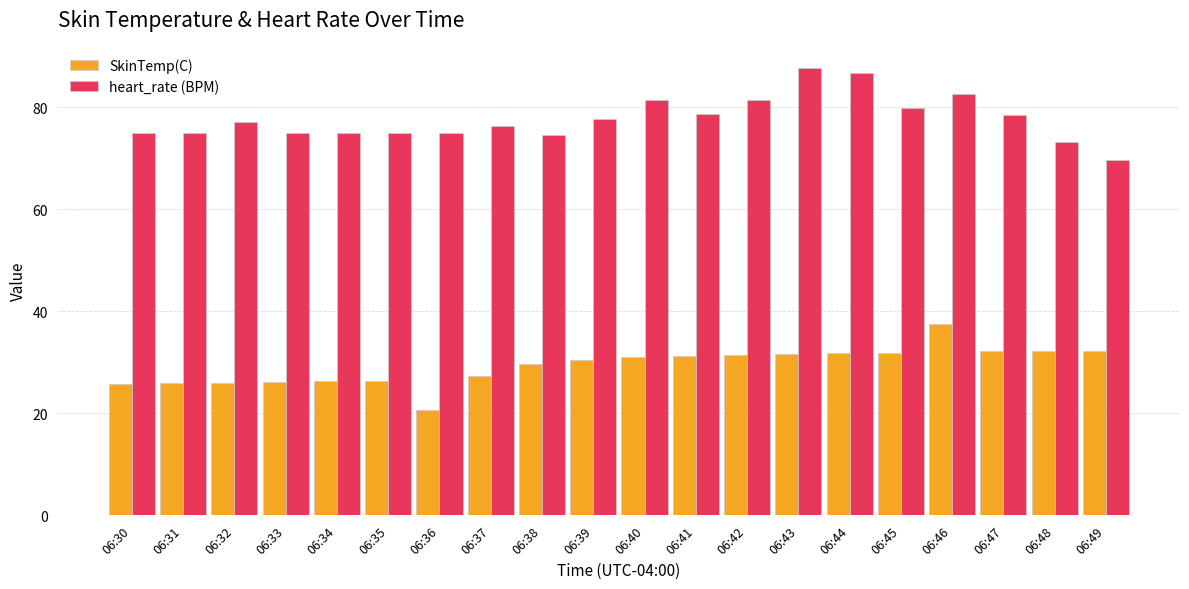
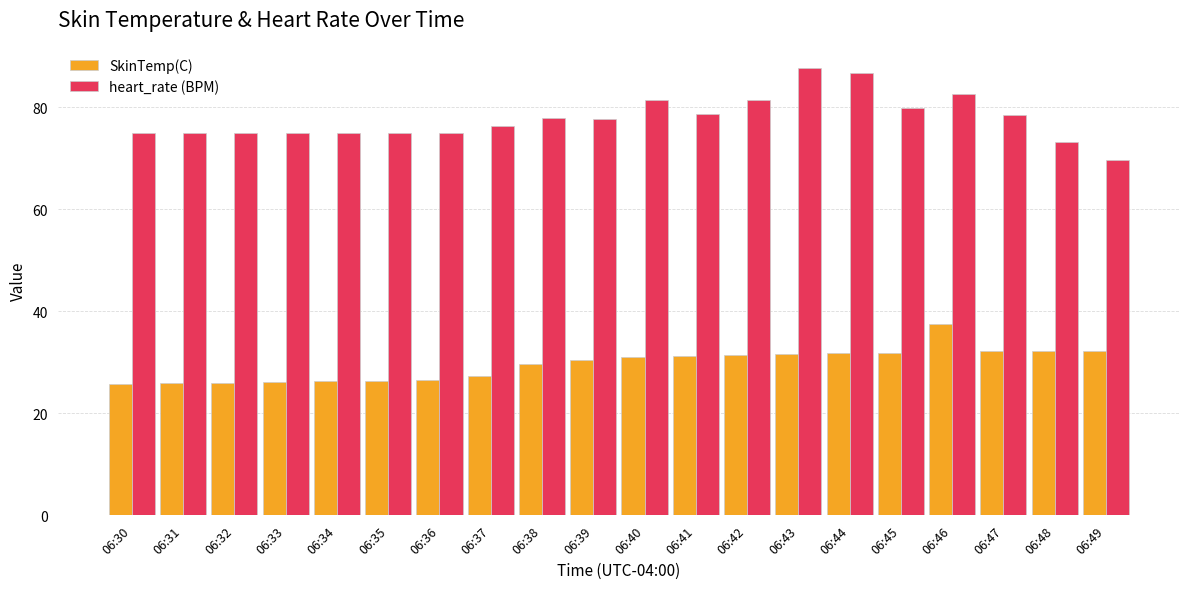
  {
    "SkinTemp(C)": {
      "06:30": 26,
      "06:31": 26,
      "06:32": 26,
      "06:33": 26,
      "06:34": 26,
      "06:35": 26,
-     "06:36": 21,
+     "06:36": 26,
      "06:37": 27,
      "06:38": 30,
      "06:39": 31,
      "06:40": 31,
      "06:41": 31,
      "06:42": 31,
      "06:43": 32,
      "06:44": 32,
      "06:45": 32,
      "06:46": 38,
      "06:47": 32,
      "06:48": 32,
      "06:49": 32
    },
    "heart_rate (BPM)": {
      "06:30": 75,
      "06:31": 75,
-     "06:32": 77,
+     "06:32": 75,
      "06:33": 75,
      "06:34": 75,
      "06:35": 75,
      "06:36": 75,
      "06:37": 76,
-     "06:38": 75,
+     "06:38": 78,
      "06:39": 78,
      "06:40": 81,
      "06:41": 79,
      "06:42": 81,
      "06:43": 88,
      "06:44": 87,
      "06:45": 80,
      "06:46": 83,
      "06:47": 78,
      "06:48": 73,
      "06:49": 70
    }
  }
